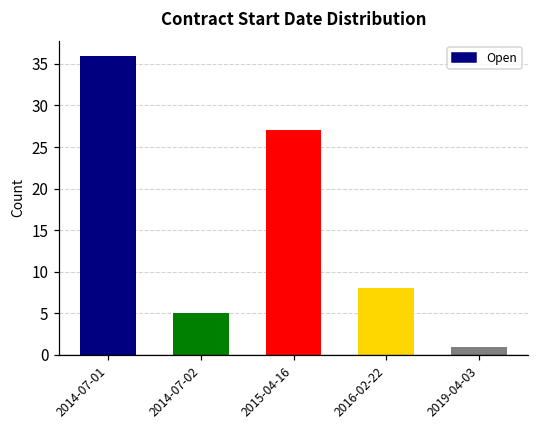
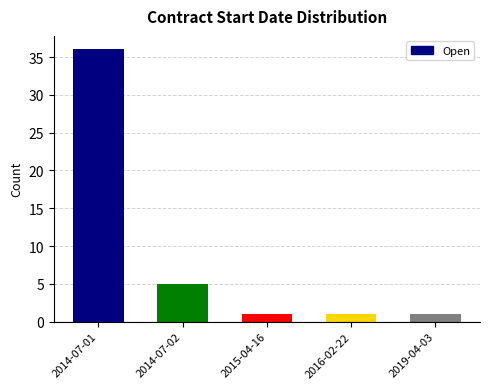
  {
    "2014-07-01": 36,
    "2014-07-02": 5,
-   "2015-04-16": 27,
-   "2016-02-22": 8,
+   "2015-04-16": 1,
+   "2016-02-22": 1,
    "2019-04-03": 1
  }
